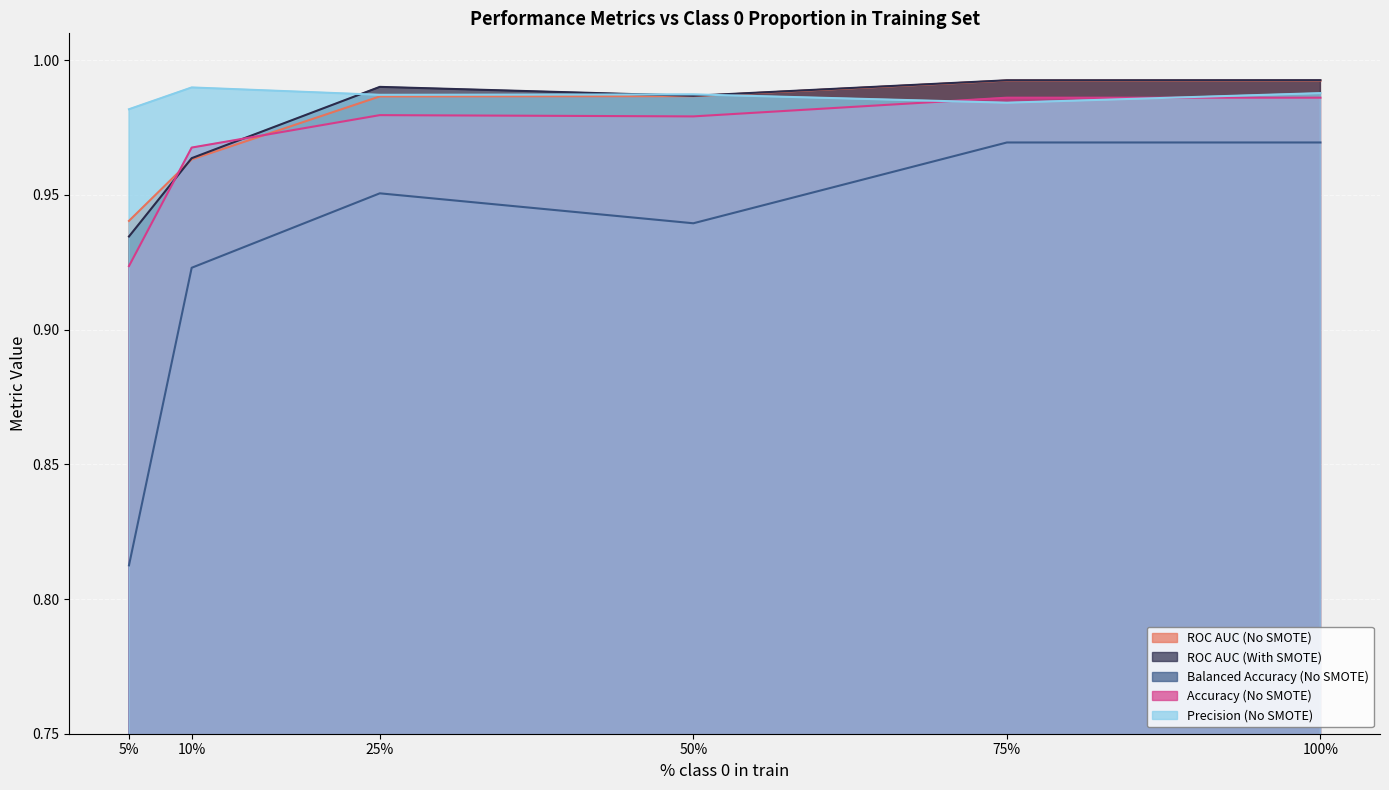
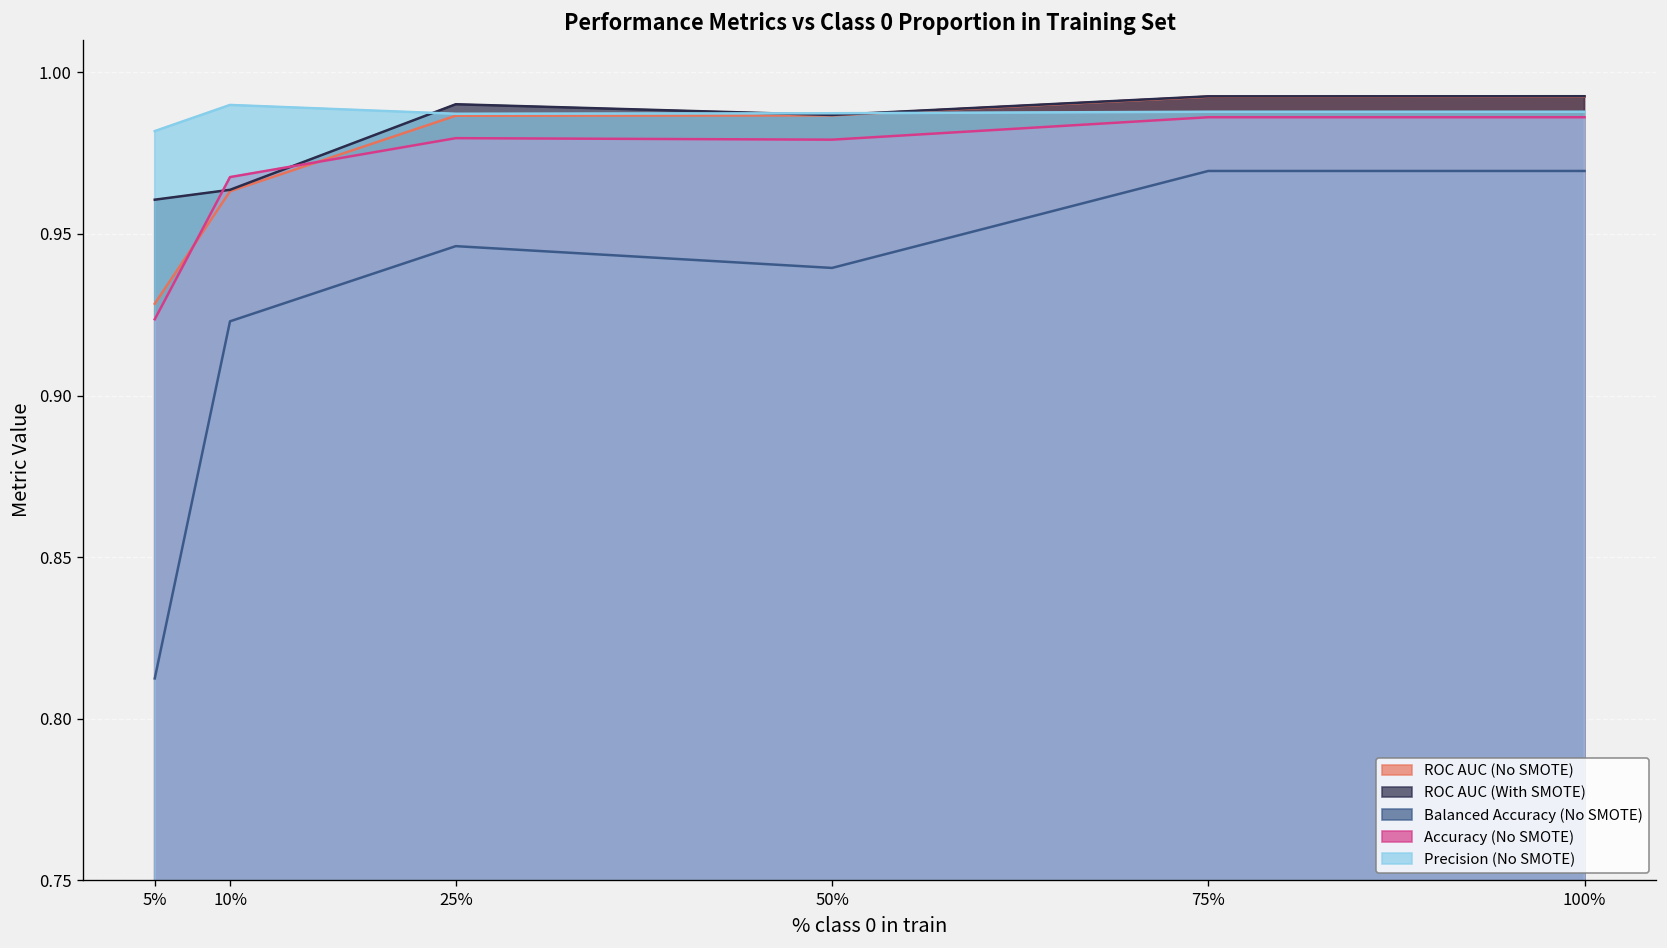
  {
    "ROC AUC (No SMOTE)": {
-     "5%": 0.940
+     "5%": 0.928
    },
    "ROC AUC (With SMOTE)": {
-     "5%": 0.935,
+     "5%": 0.961,
      "25%": 0.990
    },
    "Balanced Accuracy (No SMOTE)": {
      "5%": 0.813,
      "10%": 0.923,
-     "25%": 0.951,
+     "25%": 0.946,
      "50%": 0.939,
      "75%": 0.969,
      "100%": 0.969
    },
    "Accuracy (No SMOTE)": {
      "5%": 0.924,
      "10%": 0.968,
      "25%": 0.980,
      "50%": 0.979,
      "75%": 0.986,
      "100%": 0.986
    },
    "Precision (No SMOTE)": {
      "5%": 0.982,
      "10%": 0.990,
-     "75%": 0.984,
+     "75%": 0.988,
      "100%": 0.988
    }
  }
